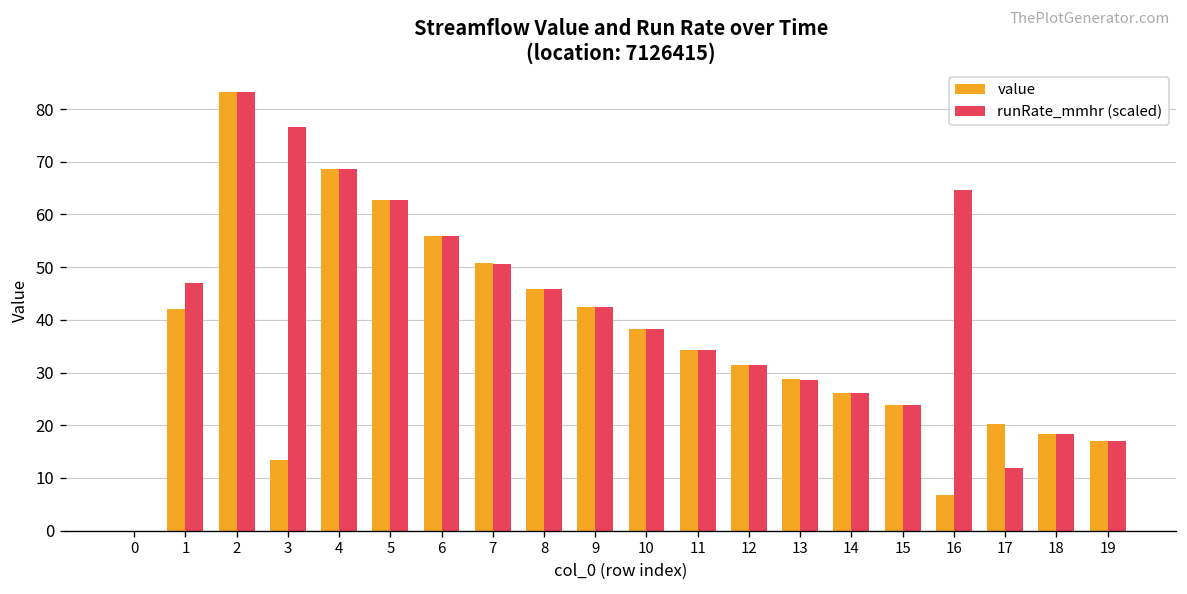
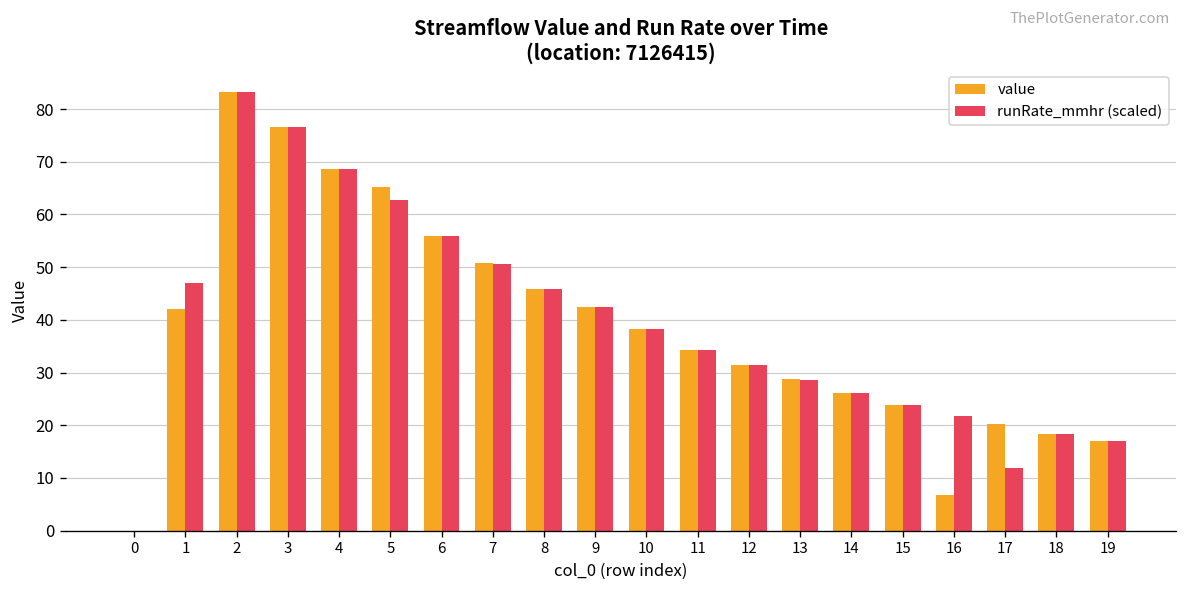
  {
    "value": {
      "0": 0,
      "1": 42,
      "2": 83,
-     "3": 13,
+     "3": 77,
      "4": 69,
-     "5": 63,
+     "5": 65,
      "6": 56,
      "7": 51,
      "8": 46,
      "9": 43,
      "10": 38,
      "11": 34,
      "12": 31,
      "13": 29,
      "14": 26,
      "15": 24,
      "16": 7,
      "17": 20,
      "18": 18,
      "19": 17
    },
    "runRate_mmhr (scaled)": {
      "0": 0,
      "1": 47,
      "2": 83,
      "3": 77,
      "4": 69,
      "5": 63,
      "6": 56,
      "7": 51,
      "8": 46,
      "9": 43,
      "10": 38,
      "11": 34,
      "12": 31,
      "13": 29,
      "14": 26,
      "15": 24,
-     "16": 65,
+     "16": 22,
      "17": 12,
      "18": 18,
      "19": 17
    }
  }
